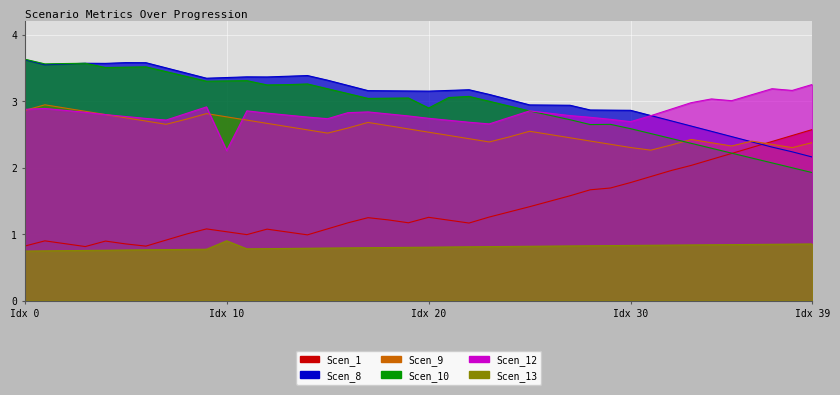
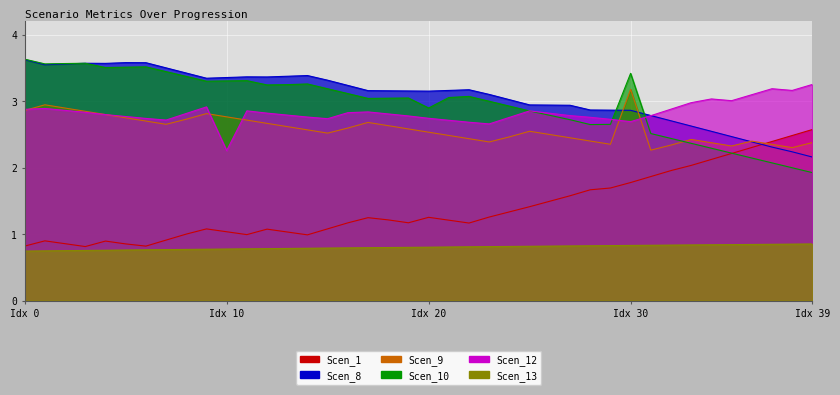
  {
    "Scen_1": {
      "Idx 0": 0.8,
      "Idx 10": 1.0,
      "Idx 20": 1.3,
      "Idx 30": 1.8,
      "Idx 39": 2.6
    },
    "Scen_8": {
      "Idx 10": 3.4,
      "Idx 20": 3.1,
      "Idx 30": 2.9,
      "Idx 39": 2.2
    },
    "Scen_9": {
      "Idx 10": 2.8,
      "Idx 20": 2.5,
-     "Idx 30": 2.3,
+     "Idx 30": 3.2,
      "Idx 39": 2.4
    },
    "Scen_10": {
      "Idx 10": 3.3,
      "Idx 20": 2.9,
-     "Idx 30": 2.6,
+     "Idx 30": 3.4,
      "Idx 39": 1.9
    },
    "Scen_12": {
      "Idx 10": 2.3,
      "Idx 20": 2.7,
      "Idx 30": 2.7,
      "Idx 39": 3.3
    },
    "Scen_13": {
      "Idx 0": 0.7,
-     "Idx 10": 0.9,
+     "Idx 10": 0.8,
      "Idx 20": 0.8,
      "Idx 30": 0.8,
      "Idx 39": 0.9
    }
  }
